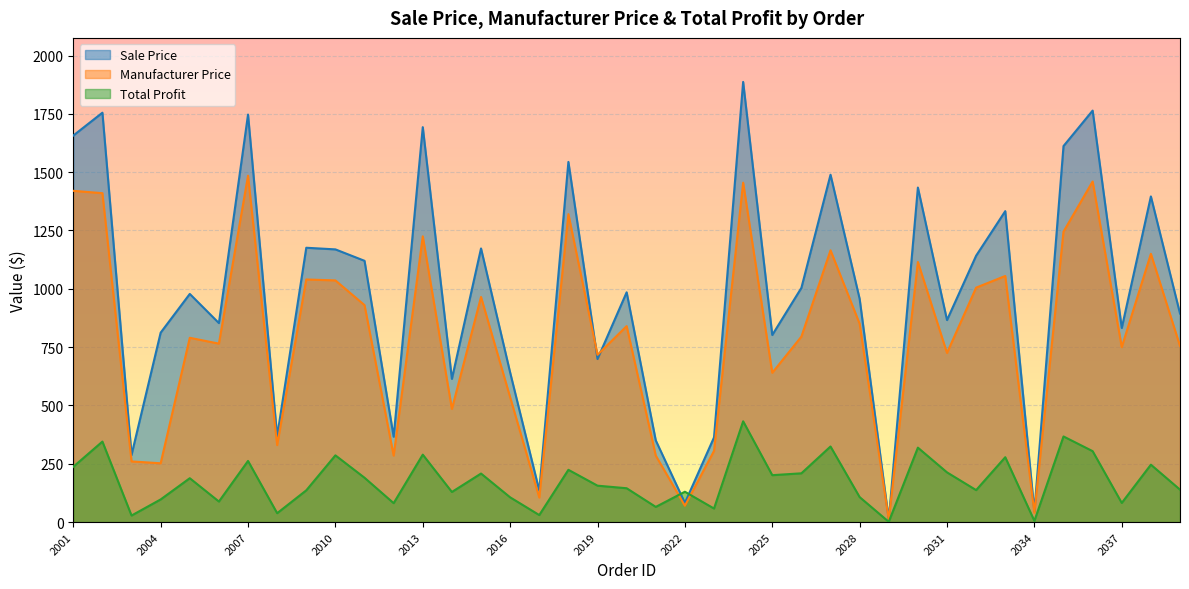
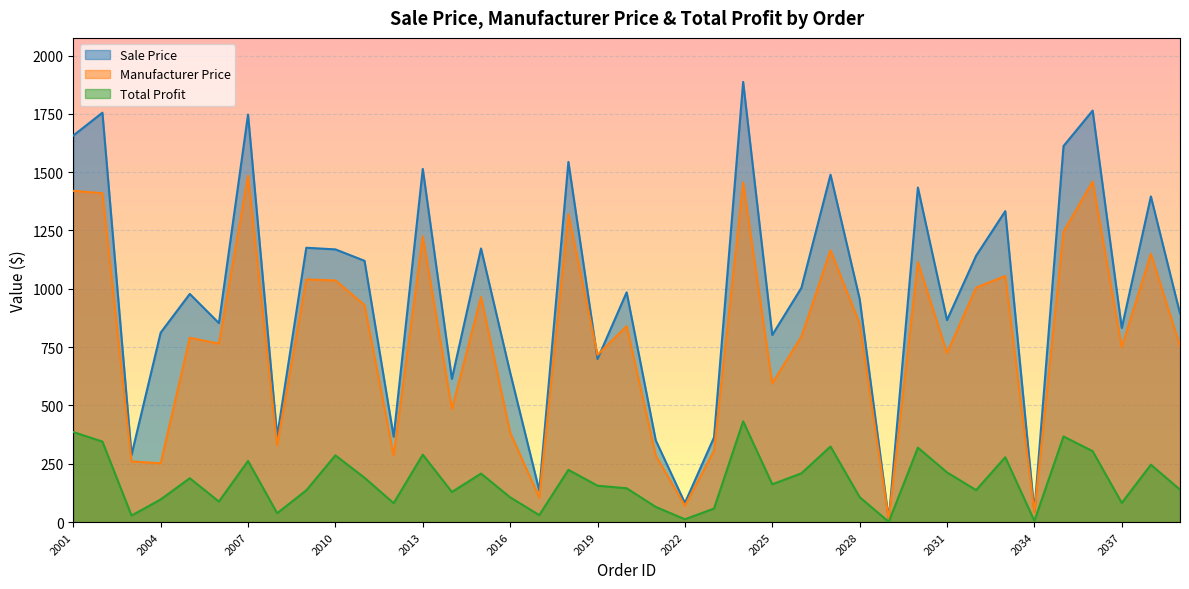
  {
    "Sale Price": {
      "2001": 1660,
      "2004": 810,
      "2007": 1750,
      "2010": 1170,
-     "2013": 1690,
+     "2013": 1510,
      "2016": 640,
      "2019": 700,
      "2022": 80,
      "2025": 800,
      "2028": 960,
      "2031": 870,
      "2037": 830
    },
    "Manufacturer Price": {
      "2001": 1420,
      "2004": 250,
      "2007": 1490,
      "2010": 1040,
      "2013": 1230,
-     "2016": 540,
+     "2016": 380,
      "2019": 720,
      "2022": 70,
-     "2025": 640,
+     "2025": 600,
      "2028": 850,
      "2031": 730,
      "2037": 750
    },
    "Total Profit": {
-     "2001": 240,
+     "2001": 390,
      "2004": 100,
      "2007": 260,
      "2010": 290,
      "2013": 290,
      "2016": 110,
      "2019": 160,
-     "2022": 130,
-     "2025": 200,
+     "2022": 10,
+     "2025": 160,
      "2028": 110,
      "2031": 210,
      "2034": 10,
      "2037": 80
    }
  }
